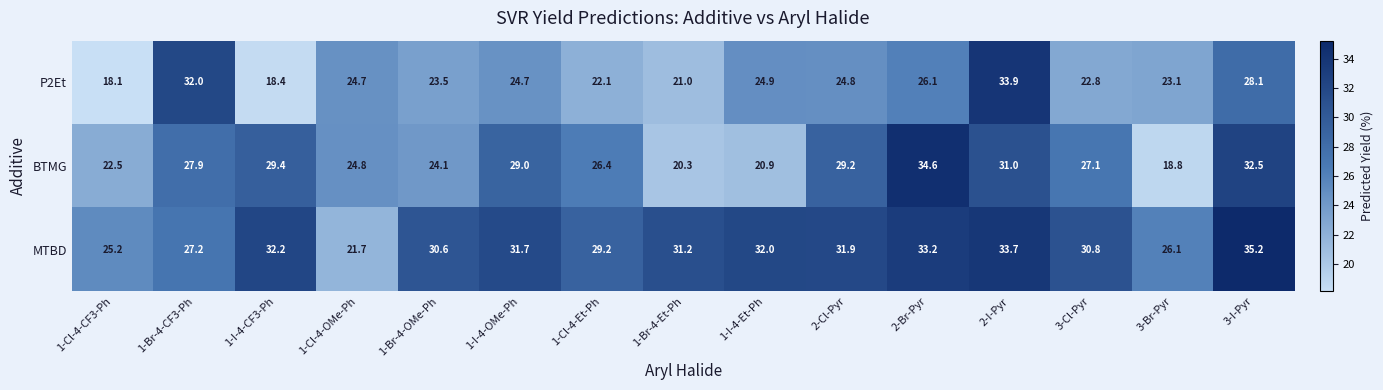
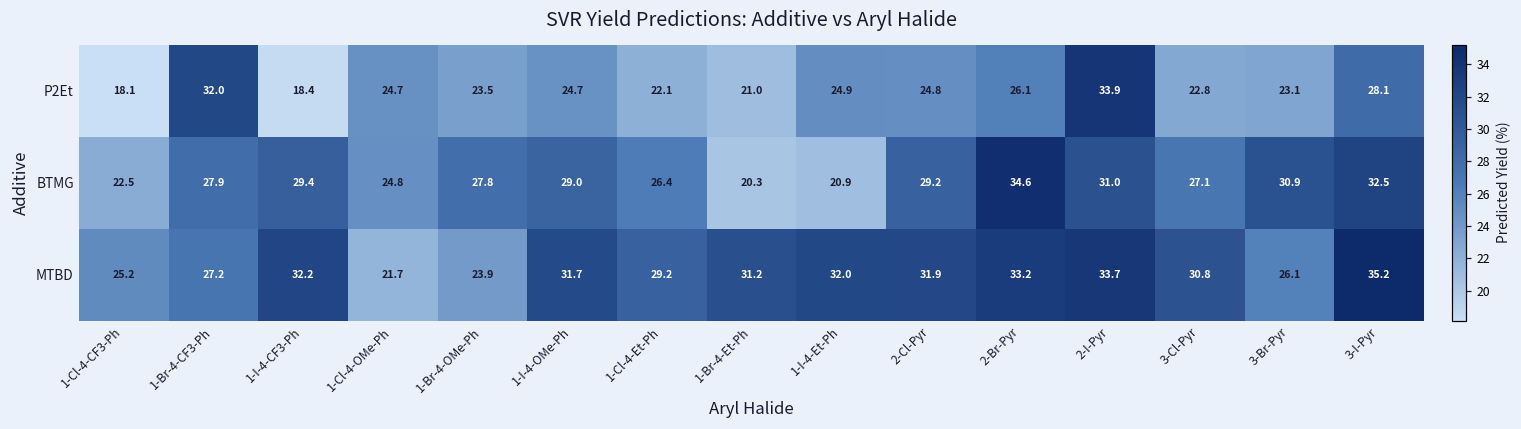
  {
    "P2Et": {
      "1-Cl-4-CF3-Ph": 18.1,
      "1-Br-4-CF3-Ph": 32.0,
      "1-I-4-CF3-Ph": 18.4,
      "1-Cl-4-OMe-Ph": 24.7,
      "1-Br-4-OMe-Ph": 23.5,
      "1-I-4-OMe-Ph": 24.7,
      "1-Cl-4-Et-Ph": 22.1,
      "1-Br-4-Et-Ph": 21.0,
      "1-I-4-Et-Ph": 24.9,
      "2-Cl-Pyr": 24.8,
      "2-Br-Pyr": 26.1,
      "2-I-Pyr": 33.9,
      "3-Cl-Pyr": 22.8,
      "3-Br-Pyr": 23.1,
      "3-I-Pyr": 28.1
    },
    "BTMG": {
      "1-Cl-4-CF3-Ph": 22.5,
      "1-Br-4-CF3-Ph": 27.9,
      "1-I-4-CF3-Ph": 29.4,
      "1-Cl-4-OMe-Ph": 24.8,
-     "1-Br-4-OMe-Ph": 24.1,
+     "1-Br-4-OMe-Ph": 27.8,
      "1-I-4-OMe-Ph": 29.0,
      "1-Cl-4-Et-Ph": 26.4,
      "1-Br-4-Et-Ph": 20.3,
      "1-I-4-Et-Ph": 20.9,
      "2-Cl-Pyr": 29.2,
      "2-Br-Pyr": 34.6,
      "2-I-Pyr": 31.0,
      "3-Cl-Pyr": 27.1,
-     "3-Br-Pyr": 18.8,
+     "3-Br-Pyr": 30.9,
      "3-I-Pyr": 32.5
    },
    "MTBD": {
      "1-Cl-4-CF3-Ph": 25.2,
      "1-Br-4-CF3-Ph": 27.2,
      "1-I-4-CF3-Ph": 32.2,
      "1-Cl-4-OMe-Ph": 21.7,
-     "1-Br-4-OMe-Ph": 30.6,
+     "1-Br-4-OMe-Ph": 23.9,
      "1-I-4-OMe-Ph": 31.7,
      "1-Cl-4-Et-Ph": 29.2,
      "1-Br-4-Et-Ph": 31.2,
      "1-I-4-Et-Ph": 32.0,
      "2-Cl-Pyr": 31.9,
      "2-Br-Pyr": 33.2,
      "2-I-Pyr": 33.7,
      "3-Cl-Pyr": 30.8,
      "3-Br-Pyr": 26.1,
      "3-I-Pyr": 35.2
    }
  }
